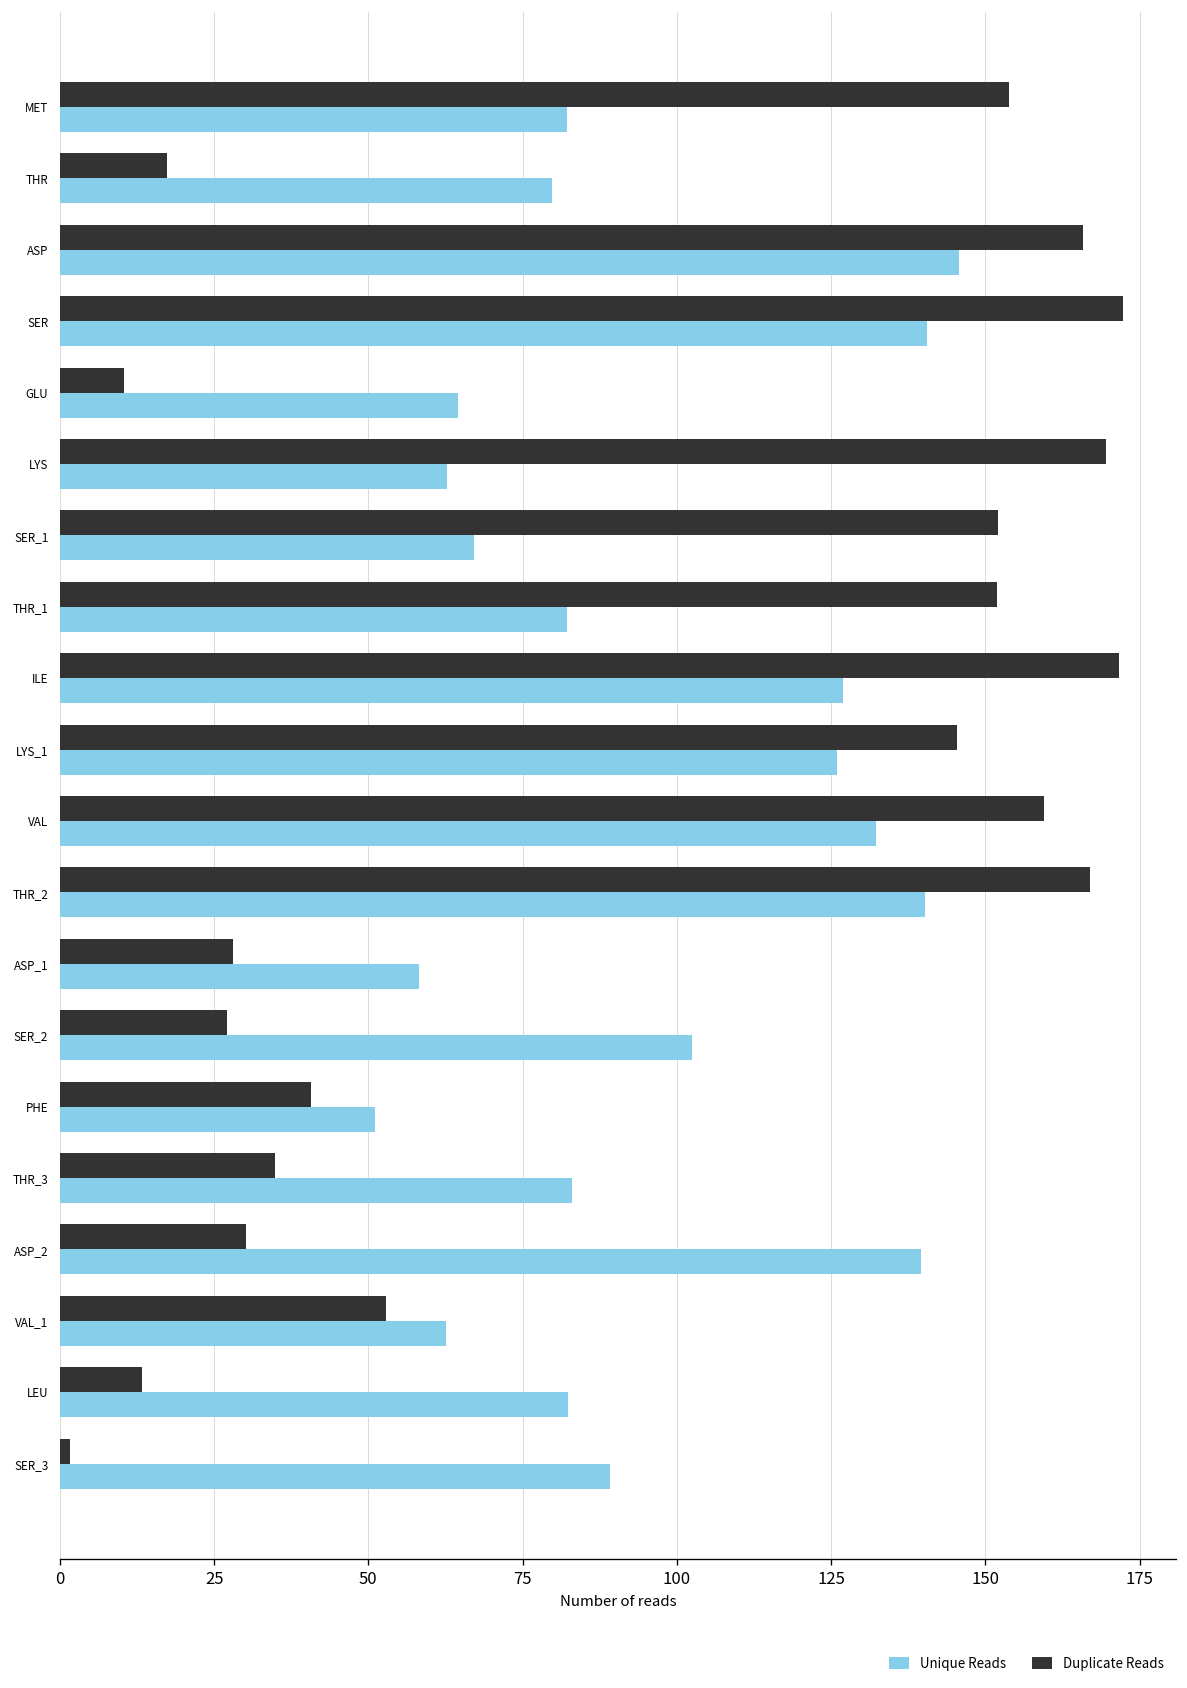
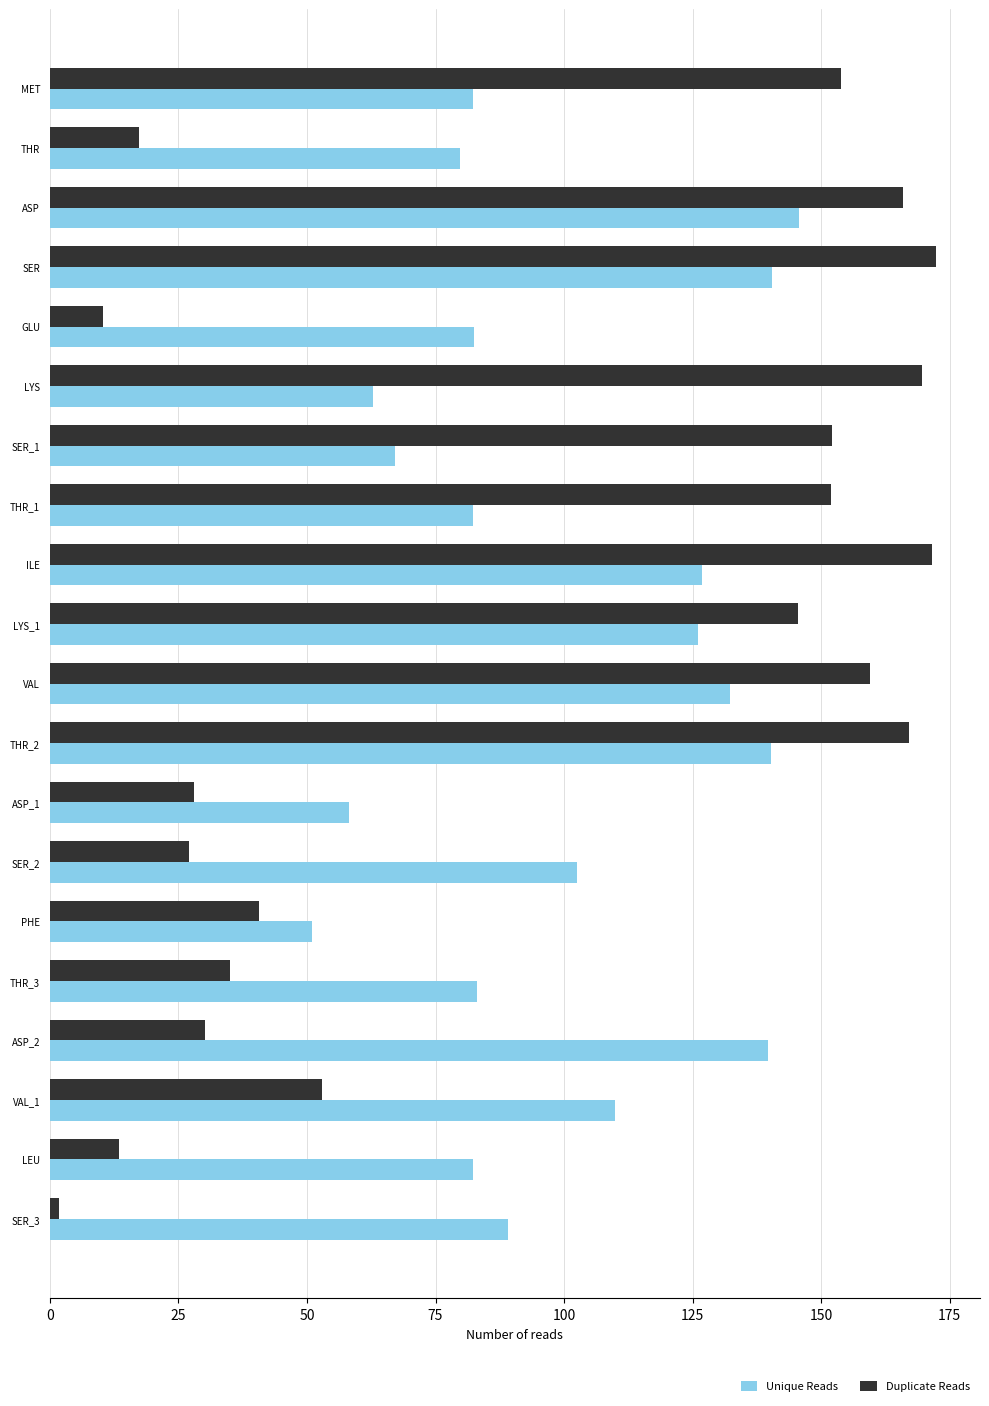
  {
    "Unique Reads": {
      "MET": 82,
      "THR": 80,
      "ASP": 146,
      "SER": 141,
-     "GLU": 65,
+     "GLU": 82,
      "LYS": 63,
      "SER_1": 67,
      "THR_1": 82,
      "ILE": 127,
      "LYS_1": 126,
      "VAL": 132,
      "THR_2": 140,
      "ASP_1": 58,
      "SER_2": 103,
      "PHE": 51,
      "THR_3": 83,
      "ASP_2": 140,
-     "VAL_1": 63,
+     "VAL_1": 110,
      "LEU": 82,
      "SER_3": 89
    },
    "Duplicate Reads": {
      "MET": 154,
      "THR": 17,
      "ASP": 166,
      "SER": 172,
      "GLU": 10,
      "LYS": 170,
      "SER_1": 152,
      "THR_1": 152,
      "ILE": 172,
      "LYS_1": 145,
      "VAL": 159,
      "THR_2": 167,
      "ASP_1": 28,
      "SER_2": 27,
      "PHE": 41,
      "THR_3": 35,
      "ASP_2": 30,
      "VAL_1": 53,
      "LEU": 13,
      "SER_3": 2
    }
  }
